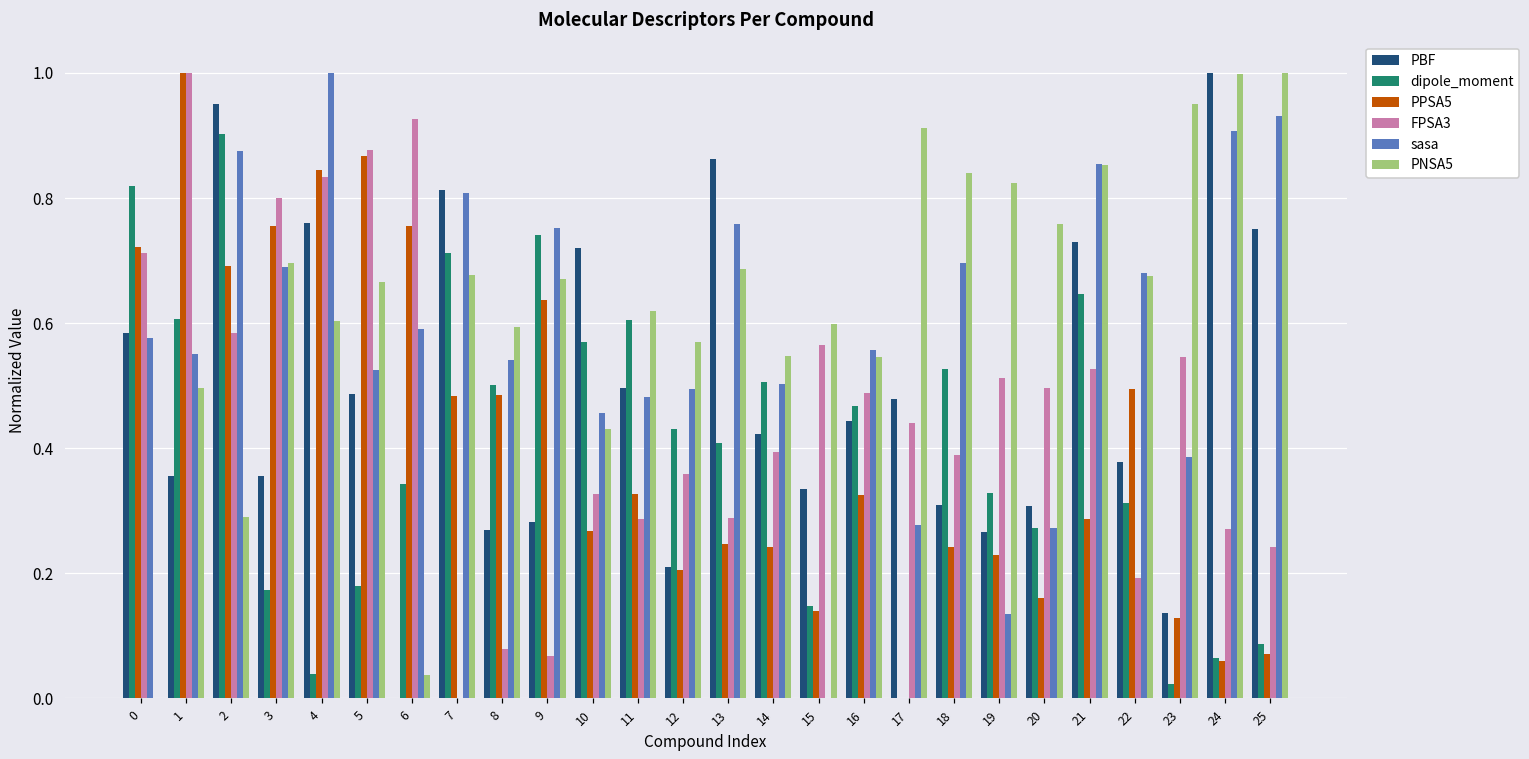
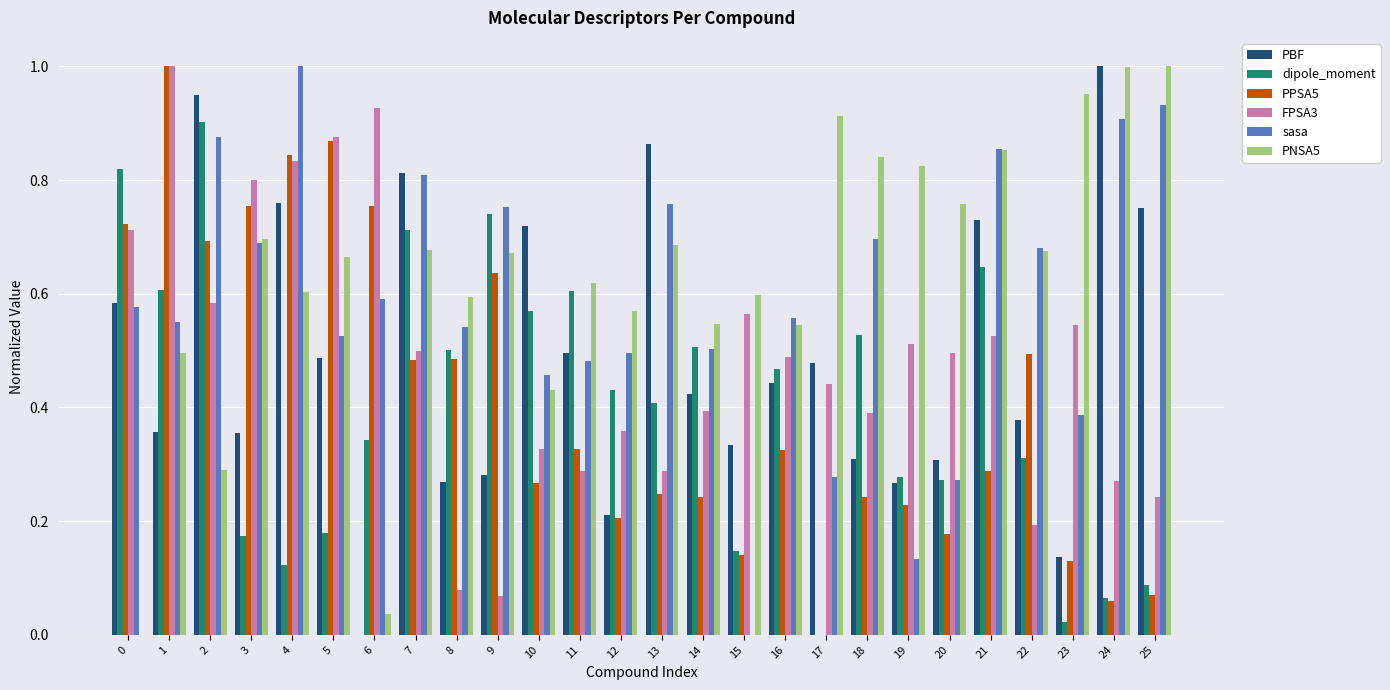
  {
    "PBF": {
      "0": 0.58,
      "1": 0.36,
      "2": 0.95,
      "3": 0.36,
      "4": 0.76,
      "5": 0.49,
      "6": 0.00,
      "7": 0.81,
      "8": 0.27,
      "9": 0.28,
      "10": 0.72,
      "11": 0.50,
      "12": 0.21,
      "13": 0.86,
      "14": 0.42,
      "15": 0.33,
      "16": 0.44,
      "17": 0.48,
      "18": 0.31,
      "19": 0.27,
      "20": 0.31,
      "21": 0.73,
      "22": 0.38,
      "23": 0.14,
      "24": 1.00,
      "25": 0.75
    },
    "dipole_moment": {
      "0": 0.82,
      "1": 0.61,
      "2": 0.90,
      "3": 0.17,
-     "4": 0.04,
+     "4": 0.12,
      "5": 0.18,
      "6": 0.34,
      "7": 0.71,
      "8": 0.50,
      "9": 0.74,
      "10": 0.57,
      "11": 0.60,
      "12": 0.43,
      "13": 0.41,
      "14": 0.51,
      "15": 0.15,
      "16": 0.47,
      "17": 0.00,
      "18": 0.53,
-     "19": 0.33,
+     "19": 0.28,
      "20": 0.27,
      "21": 0.65,
      "22": 0.31,
      "23": 0.02,
      "24": 0.06,
      "25": 0.09
    },
    "PPSA5": {
      "0": 0.72,
      "1": 1.00,
      "2": 0.69,
      "3": 0.75,
      "4": 0.84,
      "5": 0.87,
      "6": 0.75,
      "7": 0.48,
      "8": 0.49,
      "9": 0.64,
      "10": 0.27,
      "11": 0.33,
      "12": 0.21,
      "13": 0.25,
      "14": 0.24,
      "15": 0.14,
      "16": 0.33,
      "17": 0.00,
      "18": 0.24,
      "19": 0.23,
-     "20": 0.16,
+     "20": 0.18,
      "21": 0.29,
      "22": 0.49,
      "23": 0.13,
      "24": 0.06,
      "25": 0.07
    },
    "FPSA3": {
      "0": 0.71,
      "1": 1.0,
      "2": 0.58,
      "3": 0.8,
      "4": 0.83,
      "5": 0.88,
      "6": 0.93,
-     "7": 0.0,
+     "7": 0.5,
      "8": 0.08,
      "9": 0.07,
      "10": 0.33,
      "11": 0.29,
      "12": 0.36,
      "13": 0.29,
      "14": 0.39,
      "15": 0.56,
      "16": 0.49,
      "17": 0.44,
      "18": 0.39,
      "19": 0.51,
      "20": 0.5,
      "21": 0.53,
      "22": 0.19,
      "23": 0.55,
      "24": 0.27,
      "25": 0.24
    },
    "sasa": {
      "0": 0.58,
      "1": 0.55,
      "2": 0.87,
      "3": 0.69,
      "4": 1.00,
      "5": 0.53,
      "6": 0.59,
      "7": 0.81,
      "8": 0.54,
      "9": 0.75,
      "10": 0.46,
      "11": 0.48,
      "12": 0.50,
      "13": 0.76,
      "14": 0.50,
      "15": 0.00,
      "16": 0.56,
      "17": 0.28,
      "18": 0.70,
      "19": 0.13,
      "20": 0.27,
      "21": 0.85,
      "22": 0.68,
      "23": 0.39,
      "24": 0.91,
      "25": 0.93
    },
    "PNSA5": {
      "0": 0.00,
      "1": 0.50,
      "2": 0.29,
      "3": 0.70,
      "4": 0.60,
      "5": 0.67,
      "6": 0.04,
      "7": 0.68,
      "8": 0.59,
      "9": 0.67,
      "10": 0.43,
      "11": 0.62,
      "12": 0.57,
      "13": 0.69,
      "14": 0.55,
      "15": 0.60,
      "16": 0.55,
      "17": 0.91,
      "18": 0.84,
      "19": 0.82,
      "20": 0.76,
      "21": 0.85,
      "22": 0.67,
      "23": 0.95,
      "24": 1.00,
      "25": 1.00
    }
  }
